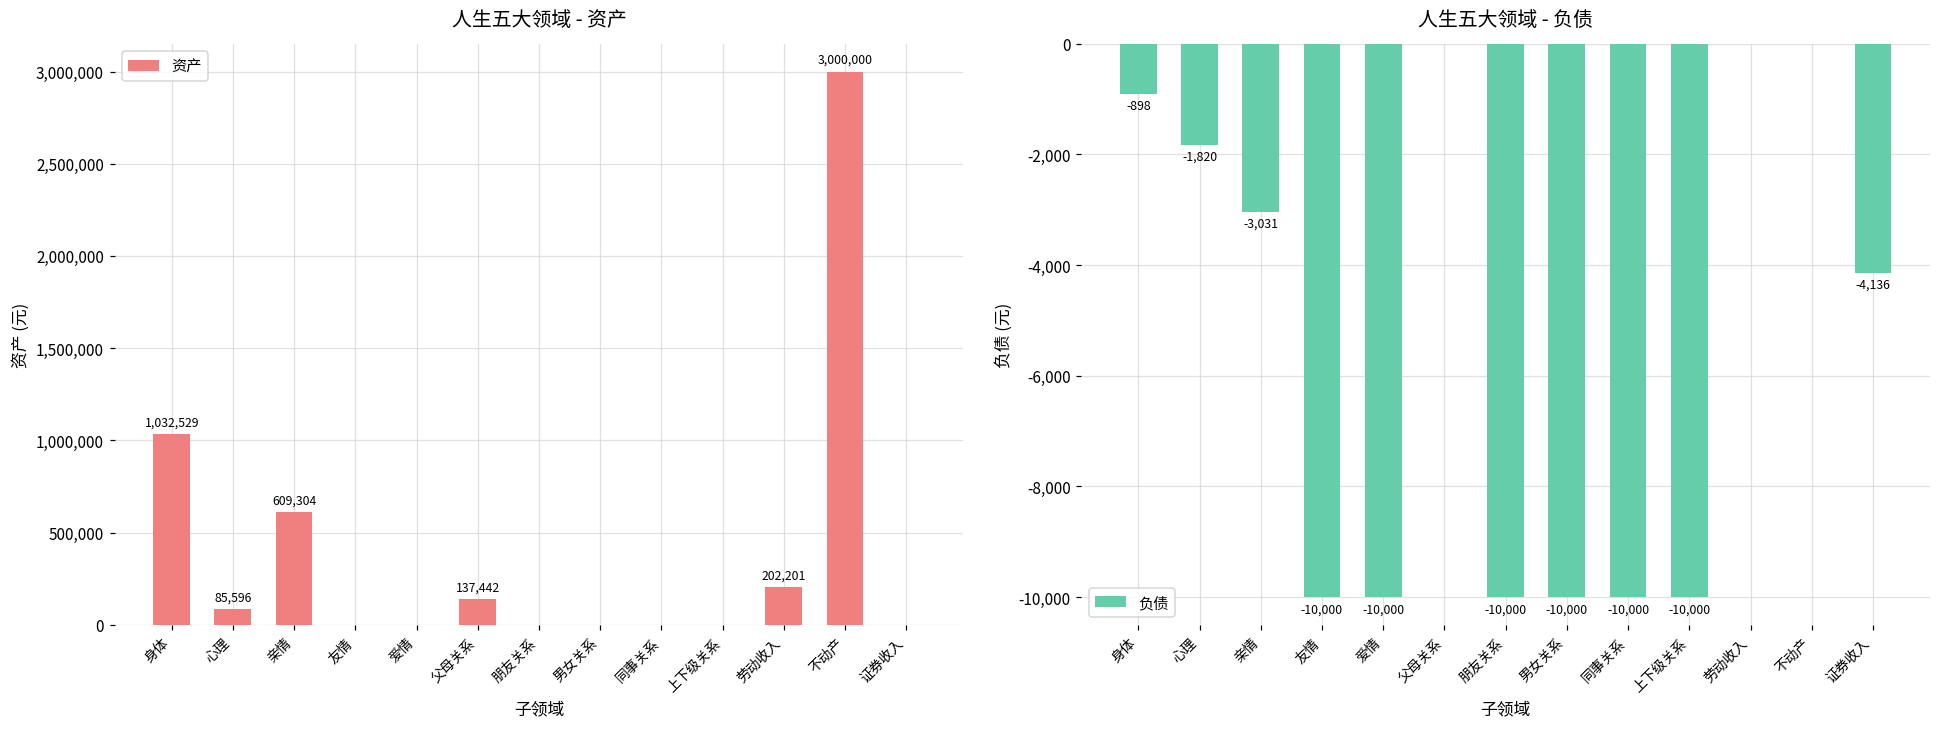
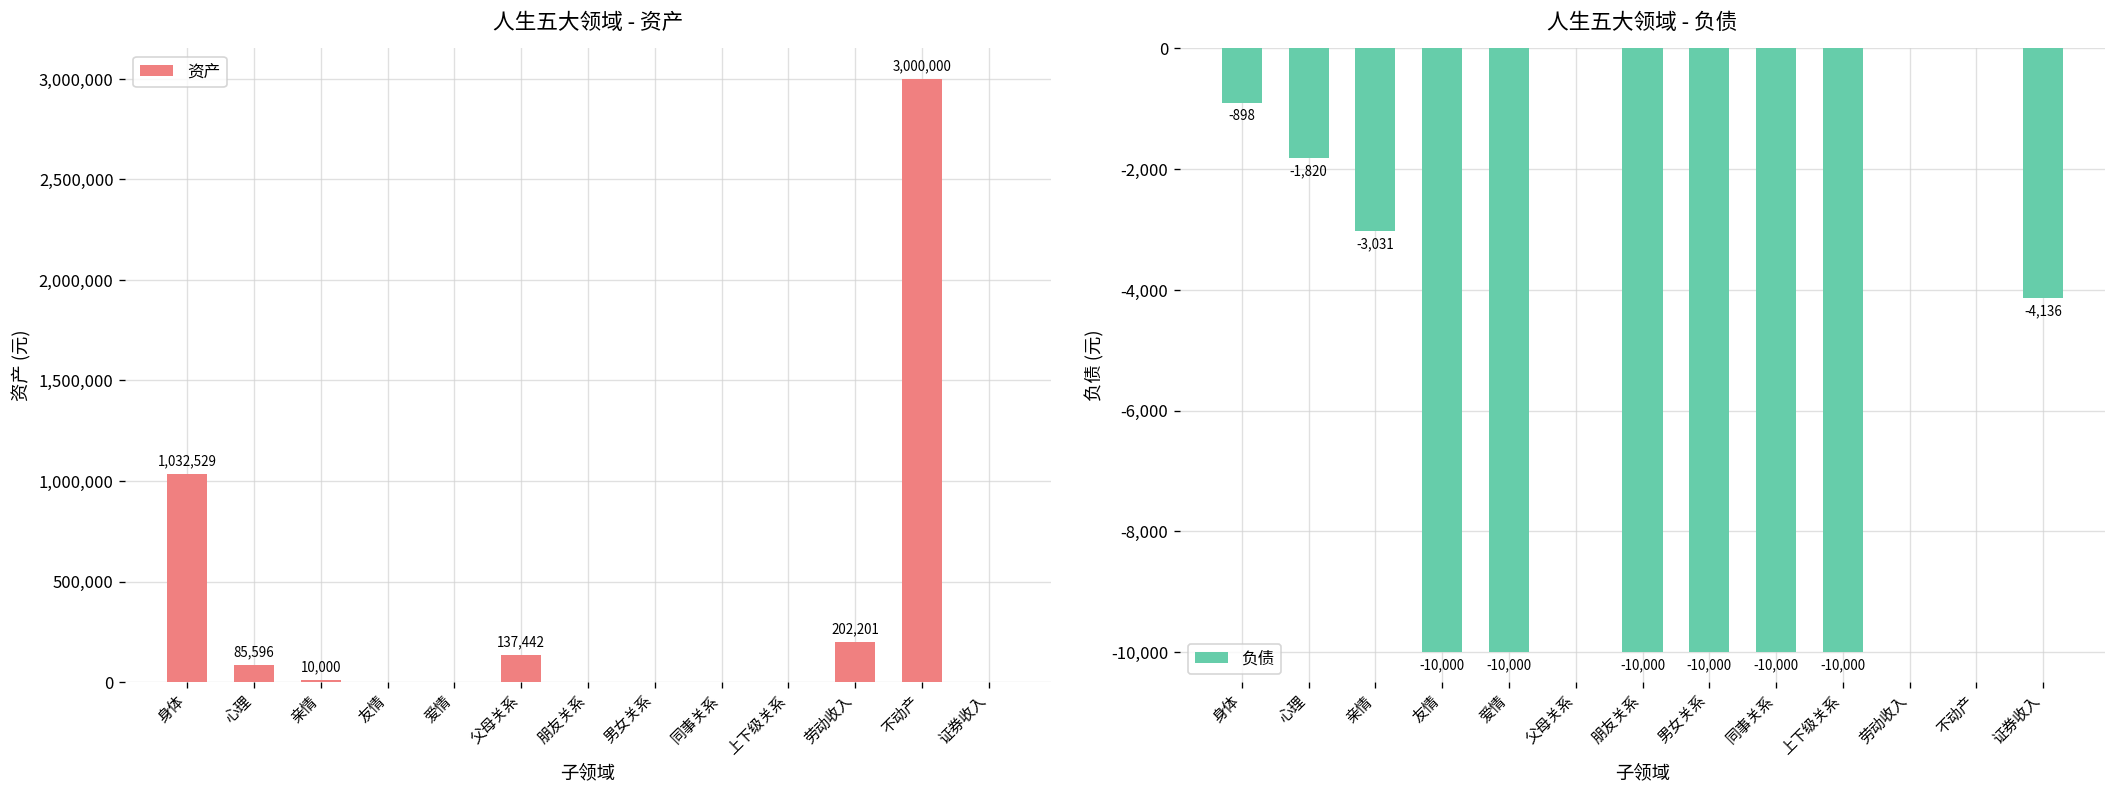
  {
    "人生五大领域 - 资产": {
      "身体": "1,032,529",
      "心理": "85,596",
-     "亲情": "609,304",
+     "亲情": "10,000",
      "父母关系": "137,442",
      "劳动收入": "202,201",
      "不动产": "3,000,000"
    },
    "人生五大领域 - 负债": {
      "身体": "-898",
      "心理": "-1,820",
      "亲情": "-3,031",
      "友情": "-10,000",
      "爱情": "-10,000",
      "朋友关系": "-10,000",
      "男女关系": "-10,000",
      "同事关系": "-10,000",
      "上下级关系": "-10,000",
      "证券收入": "-4,136"
    }
  }
